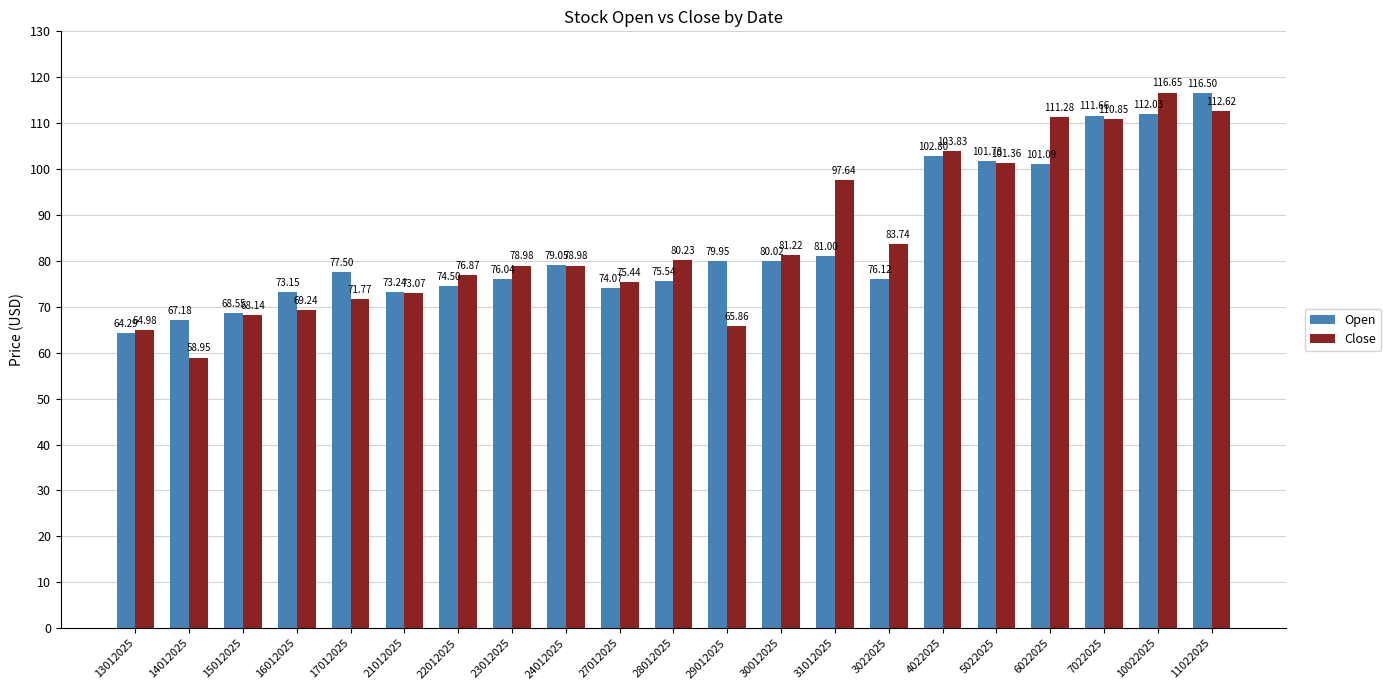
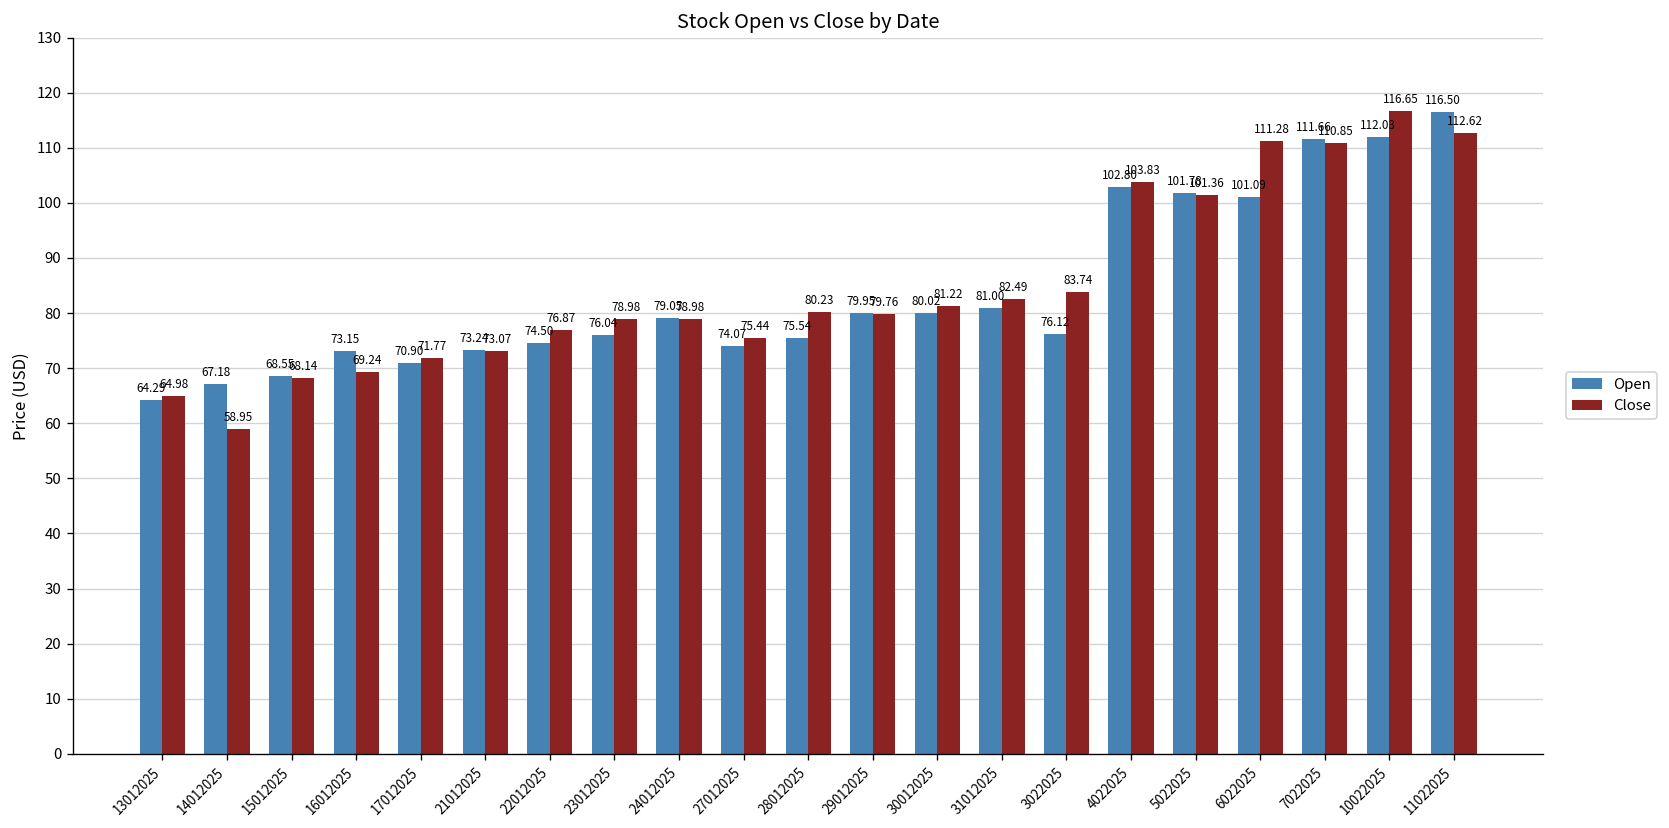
  {
    "Open": {
      "14012025": 67.18,
      "16012025": 73.15,
-     "17012025": 77.50,
+     "17012025": 70.90,
      "22012025": 74.50,
      "23012025": 76.04,
      "27012025": 74.07,
      "28012025": 75.54,
      "29012025": 79.95,
      "30012025": 80.02,
      "31012025": 81.00,
      "3022025": 76.12,
      "6022025": 101.09,
      "10022025": 112.03,
      "11022025": 116.50
    },
    "Close": {
      "14012025": 58.95,
      "16012025": 69.24,
      "17012025": 71.77,
      "22012025": 76.87,
      "23012025": 78.98,
      "27012025": 75.44,
      "28012025": 80.23,
-     "29012025": 65.86,
+     "29012025": 79.76,
      "30012025": 81.22,
-     "31012025": 97.64,
+     "31012025": 82.49,
      "3022025": 83.74,
      "6022025": 111.28,
      "10022025": 116.65,
      "11022025": 112.62
    }
  }
